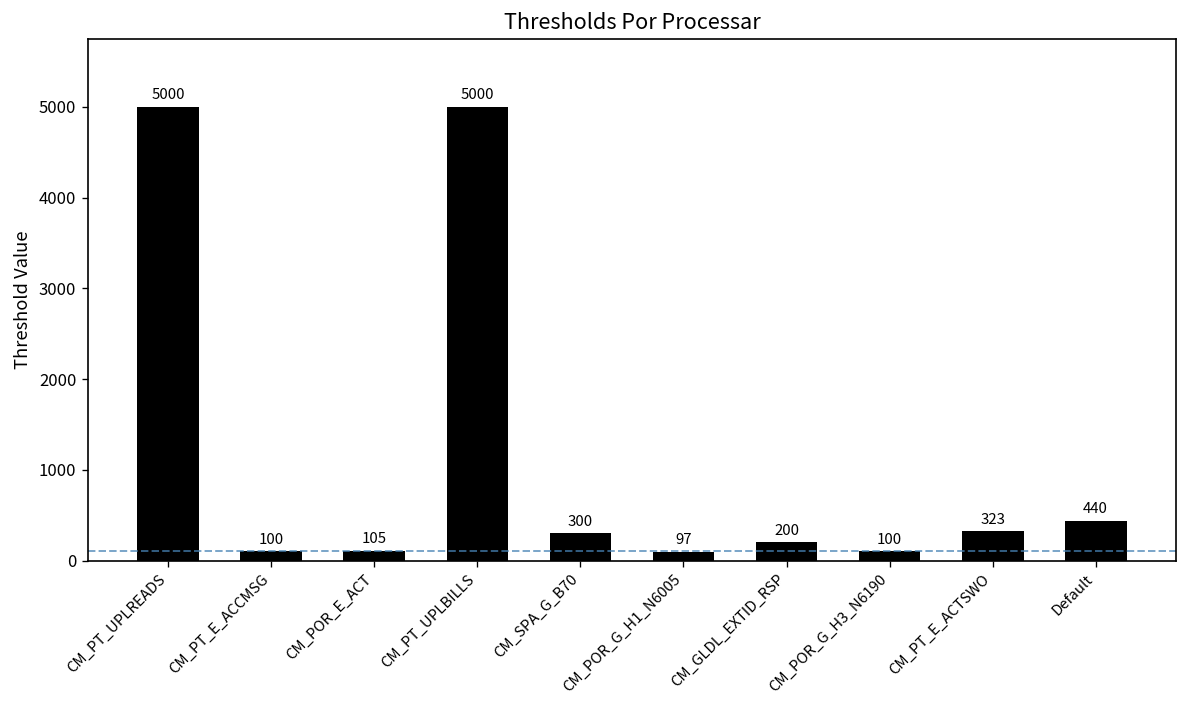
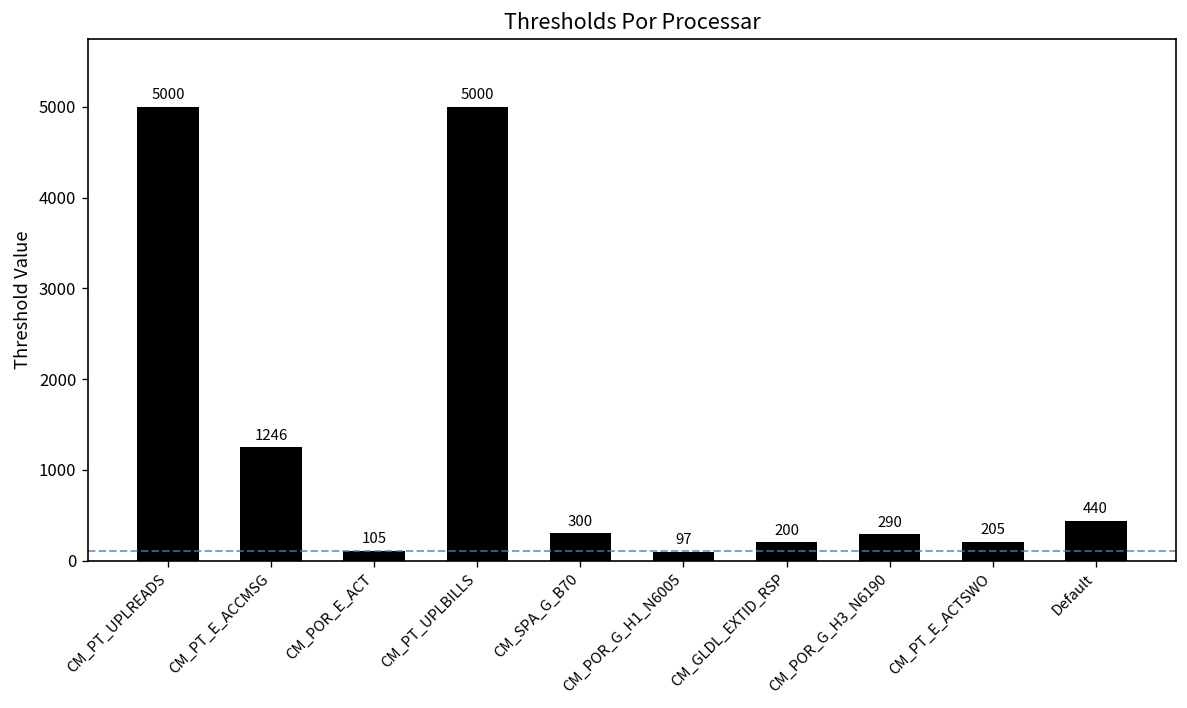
  {
    "CM_PT_UPLREADS": 5000,
-   "CM_PT_E_ACCMSG": 100,
+   "CM_PT_E_ACCMSG": 1246,
    "CM_POR_E_ACT": 105,
    "CM_PT_UPLBILLS": 5000,
    "CM_SPA_G_B70": 300,
    "CM_POR_G_H1_N6005": 97,
    "CM_GLDL_EXTID_RSP": 200,
-   "CM_POR_G_H3_N6190": 100,
-   "CM_PT_E_ACTSWO": 323,
+   "CM_POR_G_H3_N6190": 290,
+   "CM_PT_E_ACTSWO": 205,
    "Default": 440
  }
